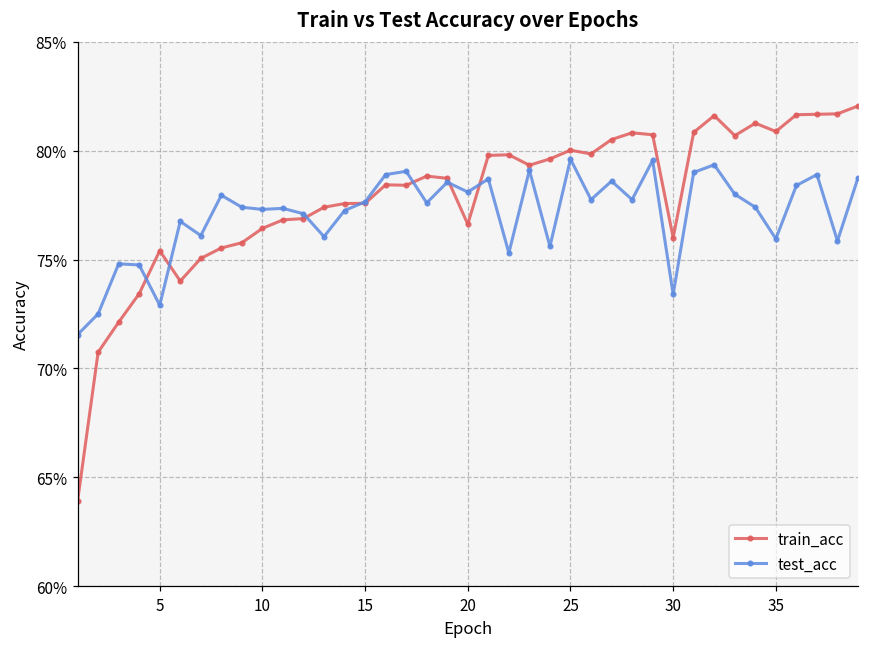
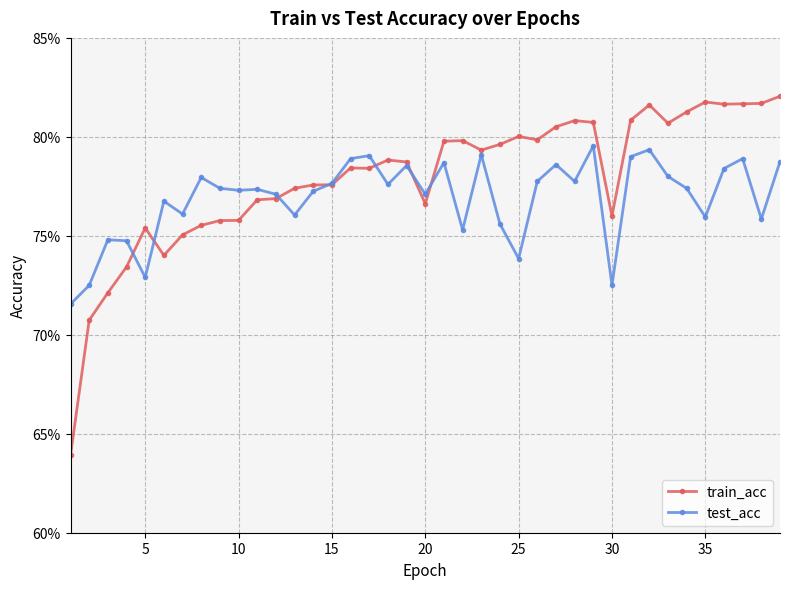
  {
    "train_acc": {
      "5": "75.4%",
-     "10": "76.4%",
+     "10": "75.8%",
      "20": "76.6%",
      "25": "80.0%",
      "30": "76.0%",
-     "35": "80.9%"
+     "35": "81.8%"
    },
    "test_acc": {
      "5": "72.9%",
      "10": "77.3%",
-     "20": "78.1%",
-     "25": "79.6%",
-     "30": "73.4%",
+     "20": "77.1%",
+     "25": "73.9%",
+     "30": "72.5%",
      "35": "75.9%"
    }
  }
